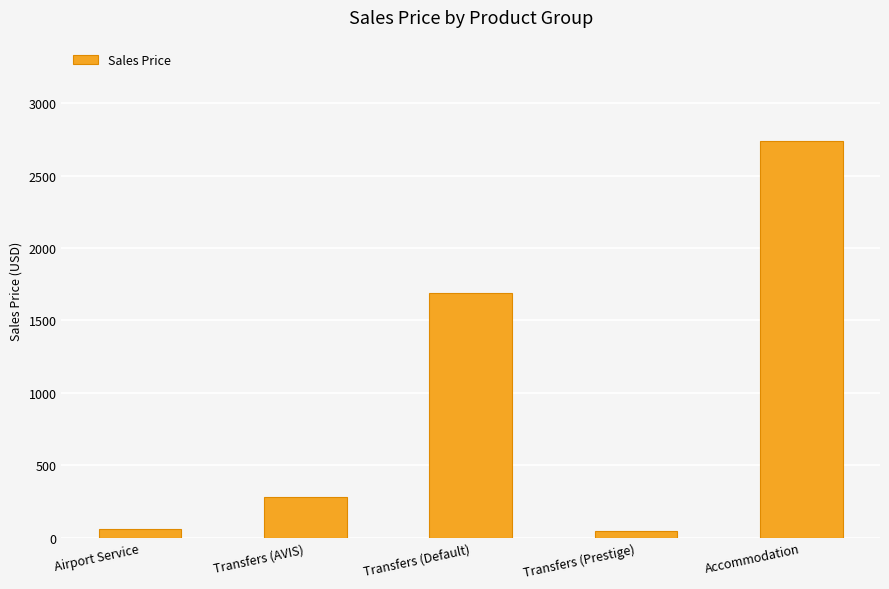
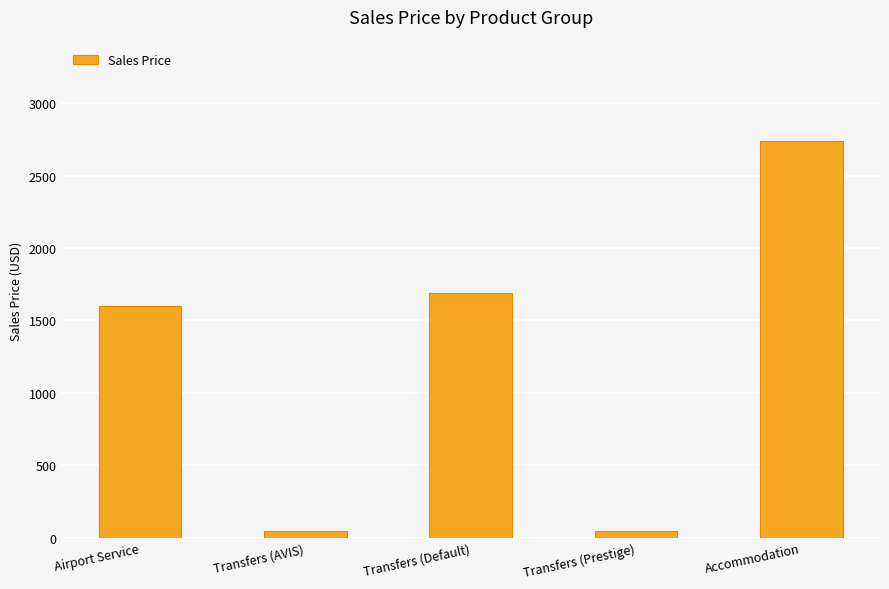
  {
-   "Airport Service": 60,
-   "Transfers (AVIS)": 280,
+   "Airport Service": 1600,
+   "Transfers (AVIS)": 40,
    "Transfers (Default)": 1690,
    "Transfers (Prestige)": 40,
    "Accommodation": 2740
  }
